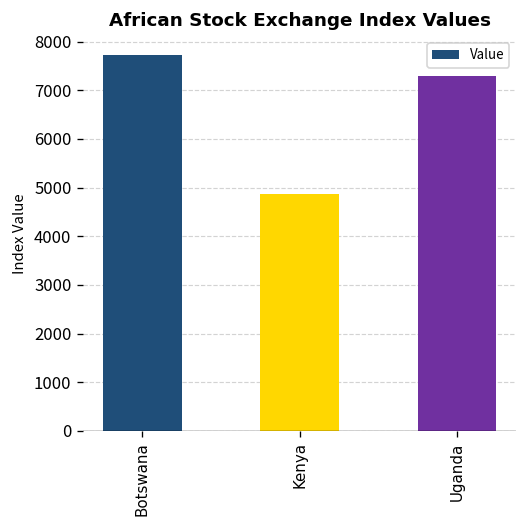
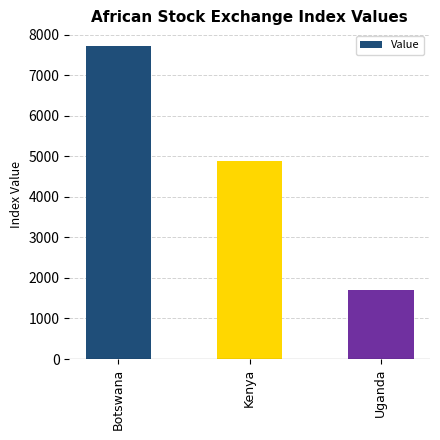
  {
    "Botswana": 7700,
    "Kenya": 4900,
-   "Uganda": 7300
+   "Uganda": 1700
  }
